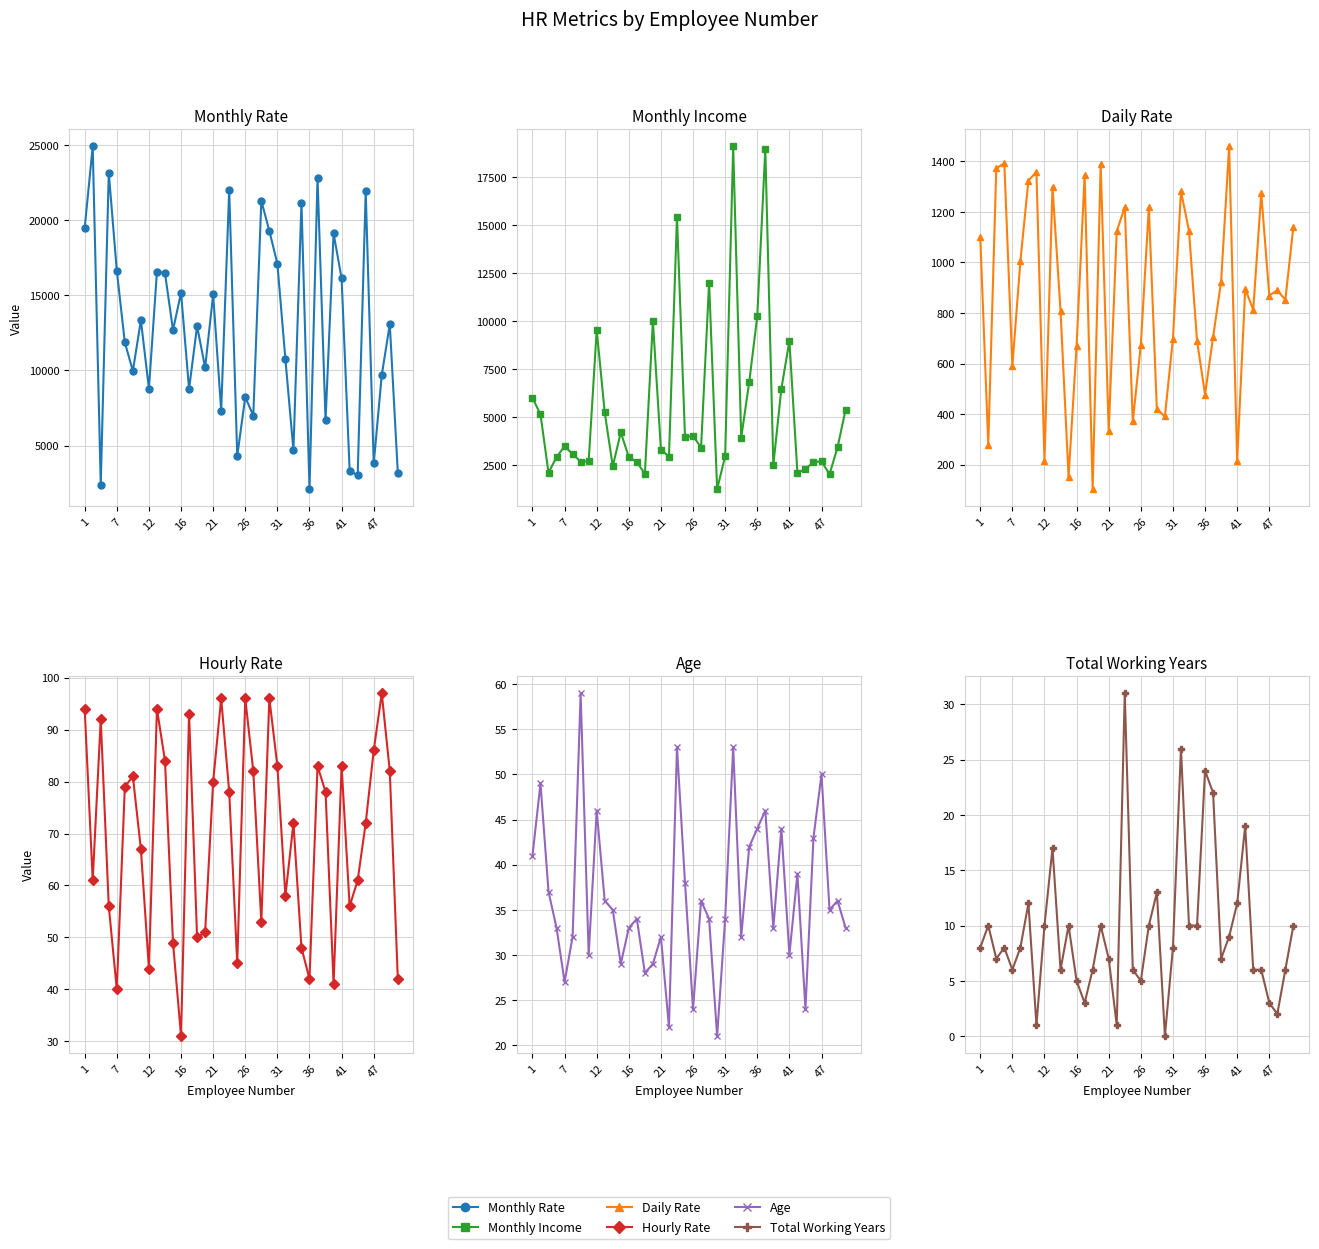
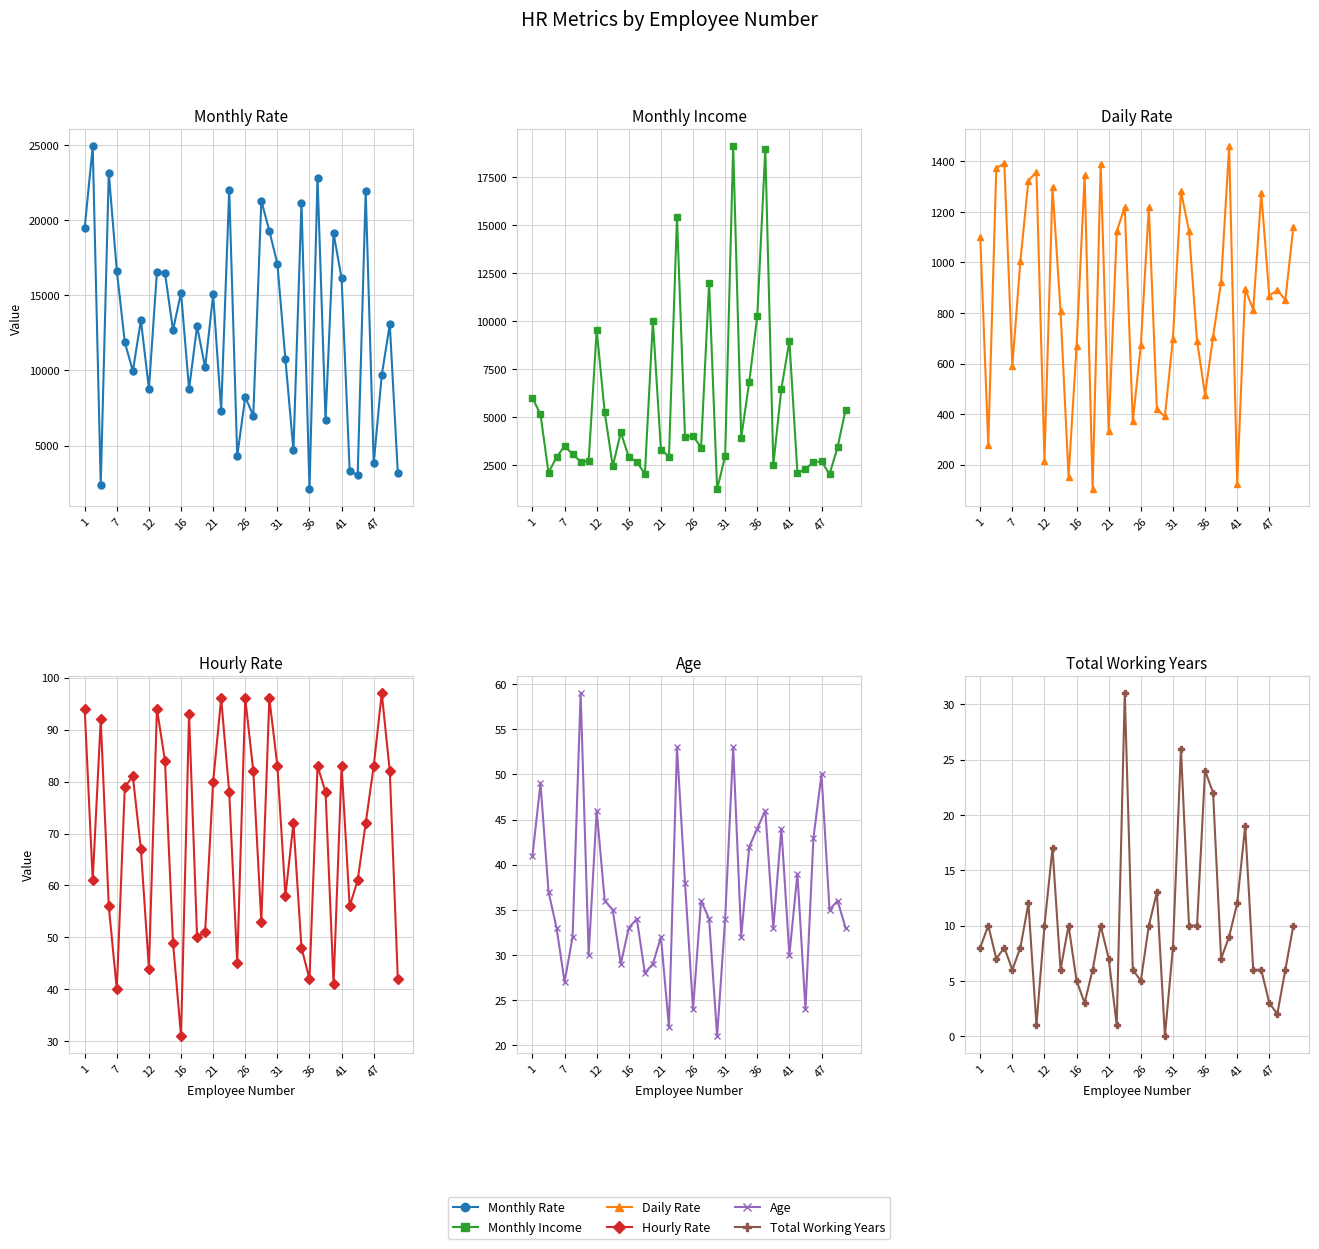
  {
    "Monthly Rate": {
      "1": 19500,
      "7": 16600,
      "12": 8800,
      "16": 15200,
      "21": 15100,
      "26": 8200,
      "31": 17100,
      "36": 2100,
      "41": 16100,
      "47": 3800
    },
    "Monthly Income": {
      "1": 6000,
      "7": 3500,
      "12": 9500,
      "16": 2900,
      "21": 3300,
      "26": 4000,
      "31": 3000,
      "36": 10200,
      "41": 9000,
      "47": 2700
    },
    "Daily Rate": {
      "1": 1100,
      "7": 590,
      "12": 220,
      "16": 670,
      "21": 330,
      "26": 670,
      "31": 700,
      "36": 480,
-     "41": 220,
+     "41": 130,
      "47": 870
    },
    "Hourly Rate": {
      "1": 94,
      "7": 40,
      "12": 44,
      "16": 31,
      "21": 80,
      "26": 96,
      "31": 83,
      "36": 42,
      "41": 83,
-     "47": 86
+     "47": 83
    },
    "Age": {
      "1": 41,
      "7": 27,
      "12": 46,
      "16": 33,
      "21": 32,
      "26": 24,
      "31": 34,
      "36": 44,
      "41": 30,
      "47": 50
    },
    "Total Working Years": {
      "1": 8.0,
      "7": 6.0,
      "12": 10.0,
      "16": 5.0,
      "21": 7.0,
      "26": 5.0,
      "31": 8.0,
      "36": 24.0,
      "41": 12.0,
      "47": 3.0
    }
  }
